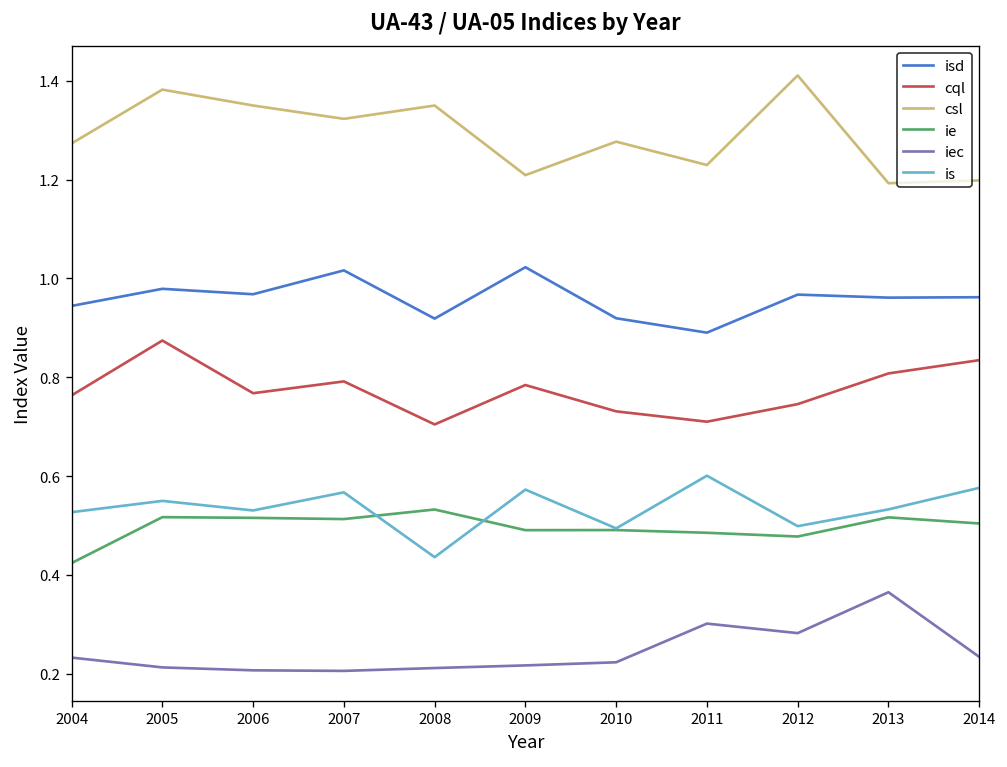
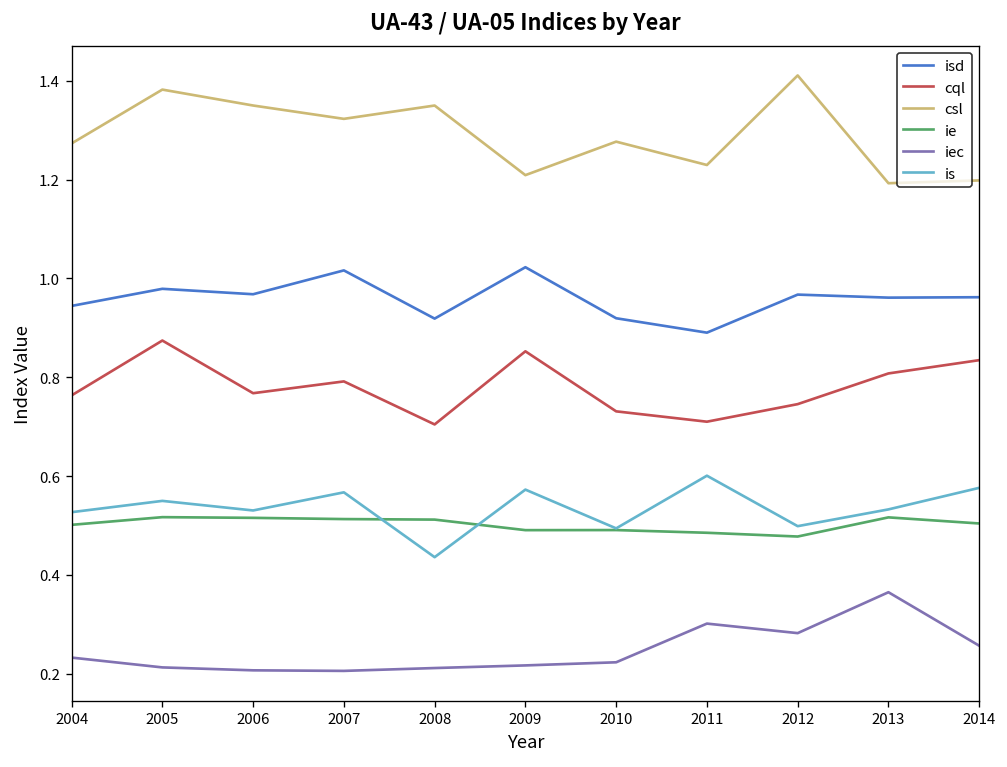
  {
    "isd": {
      "2004": 0.94,
      "2005": 0.98,
      "2006": 0.97,
      "2007": 1.02,
      "2008": 0.92,
      "2009": 1.02,
      "2010": 0.92,
      "2011": 0.89,
      "2012": 0.97,
      "2013": 0.96,
      "2014": 0.96
    },
    "cql": {
      "2004": 0.76,
      "2005": 0.87,
      "2006": 0.77,
      "2007": 0.79,
      "2008": 0.70,
-     "2009": 0.78,
+     "2009": 0.85,
      "2010": 0.73,
      "2011": 0.71,
      "2012": 0.75,
      "2013": 0.81,
      "2014": 0.83
    },
    "csl": {
      "2004": 1.27,
      "2005": 1.38,
      "2006": 1.35,
      "2007": 1.32,
      "2008": 1.35,
      "2009": 1.21,
      "2010": 1.28,
      "2011": 1.23,
      "2012": 1.41,
      "2013": 1.19,
      "2014": 1.20
    },
    "ie": {
-     "2004": 0.42,
+     "2004": 0.50,
      "2005": 0.52,
      "2006": 0.52,
      "2007": 0.51,
-     "2008": 0.53,
+     "2008": 0.51,
      "2009": 0.49,
      "2011": 0.49,
      "2012": 0.48,
      "2013": 0.52,
      "2014": 0.50
    },
    "iec": {
      "2004": 0.23,
      "2005": 0.21,
      "2006": 0.21,
      "2007": 0.21,
      "2008": 0.21,
      "2009": 0.22,
      "2010": 0.22,
      "2011": 0.30,
      "2012": 0.28,
      "2013": 0.36,
-     "2014": 0.23
+     "2014": 0.26
    },
    "is": {
      "2004": 0.53,
      "2005": 0.55,
      "2006": 0.53,
      "2007": 0.57,
      "2008": 0.44,
      "2009": 0.57,
      "2011": 0.60,
      "2012": 0.50,
      "2013": 0.53,
      "2014": 0.58
    }
  }
